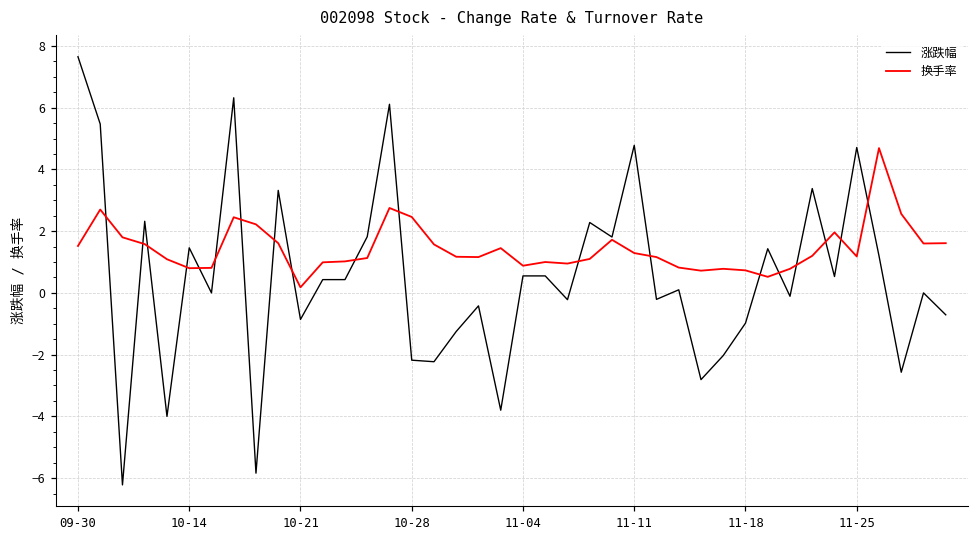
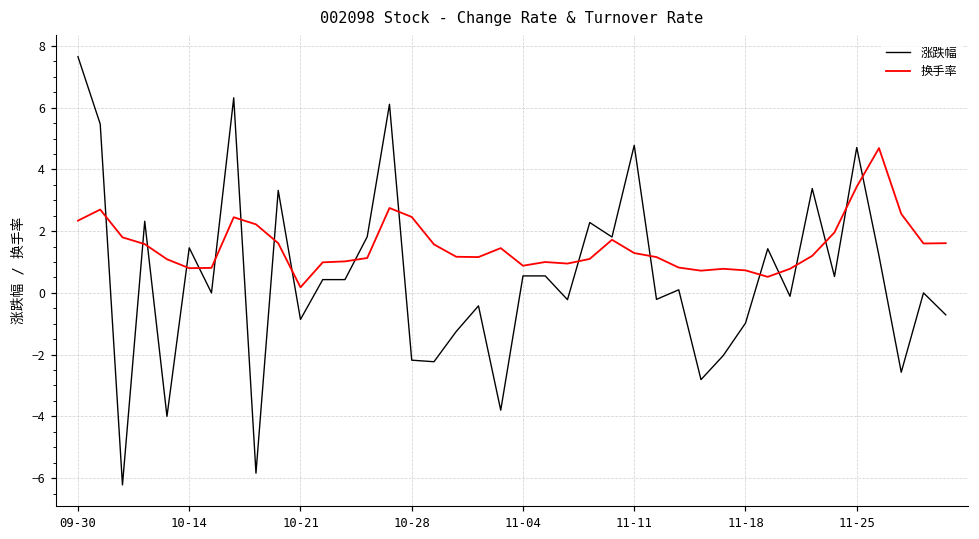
  {
    "涨跌幅": {
      "09-30": 7.7,
      "10-14": 1.5,
      "10-21": -0.9,
      "10-28": -2.2,
      "11-04": 0.6,
      "11-11": 4.8,
      "11-18": -1.0,
      "11-25": 4.7
    },
    "换手率": {
-     "09-30": 1.5,
+     "09-30": 2.3,
      "10-14": 0.8,
      "10-21": 0.2,
      "10-28": 2.5,
      "11-04": 0.9,
      "11-11": 1.3,
      "11-18": 0.7,
-     "11-25": 1.2
+     "11-25": 3.4
    }
  }
